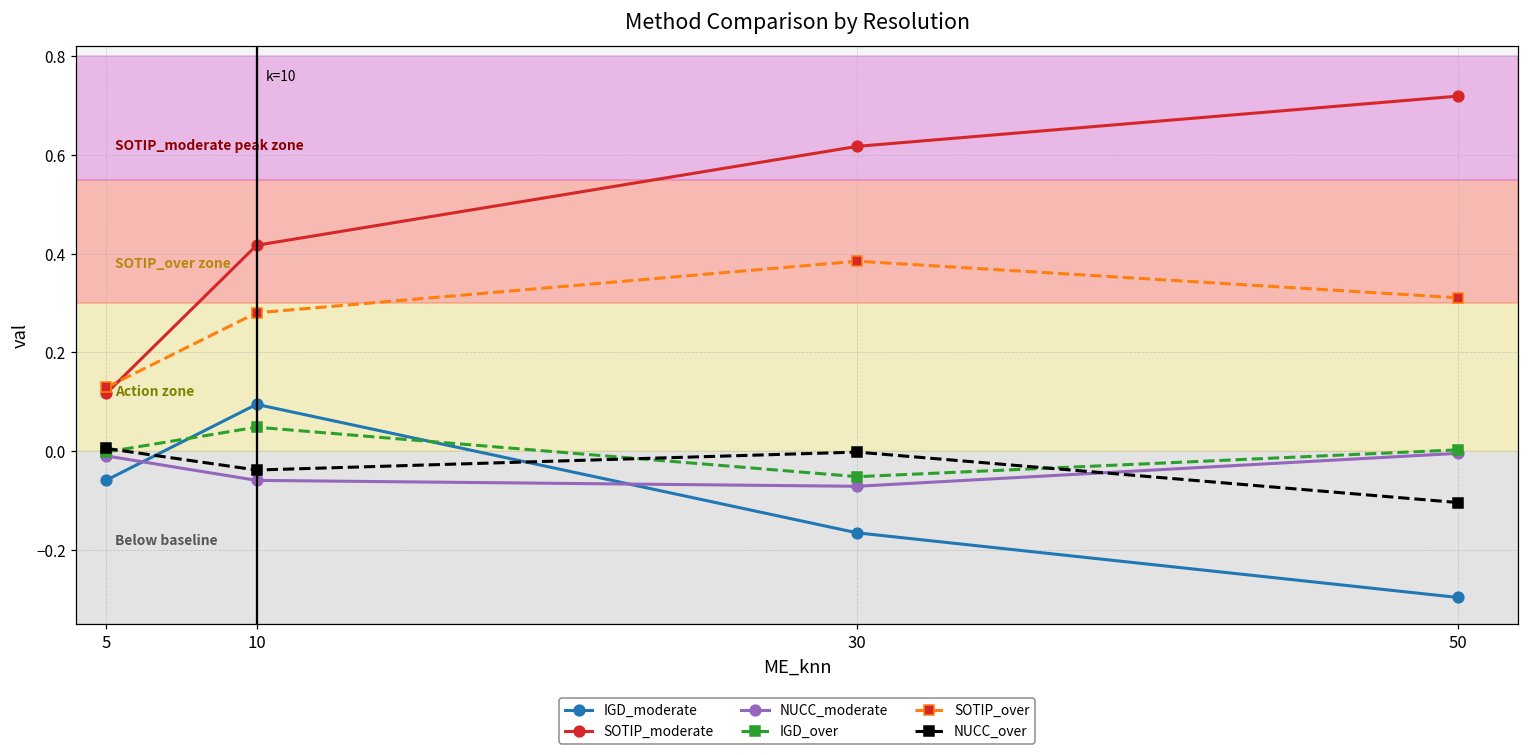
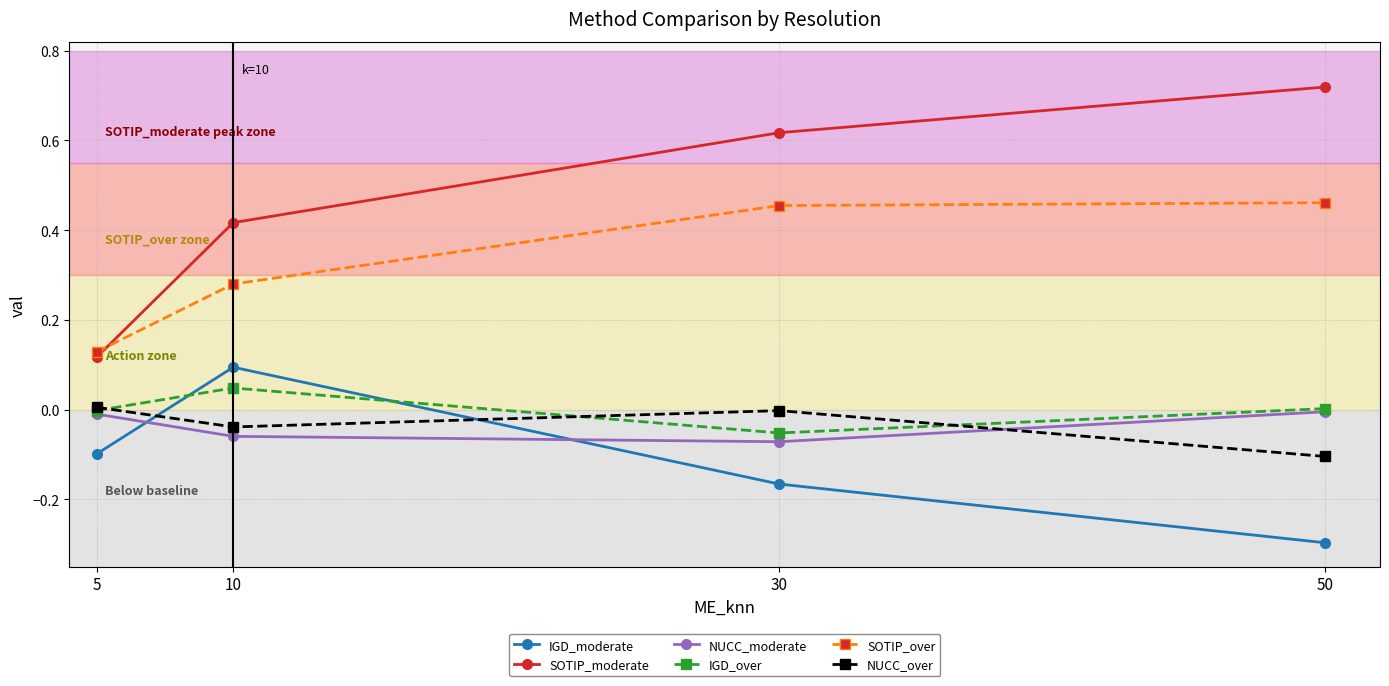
  {
    "IGD_moderate": {
-     "5": -0.06,
+     "5": -0.10,
      "10": 0.09,
      "30": -0.17,
      "50": -0.30
    },
    "SOTIP_moderate": {
      "5": 0.12,
      "10": 0.42,
      "30": 0.62,
      "50": 0.72
    },
    "NUCC_moderate": {
      "5": -0.01,
      "10": -0.06,
      "30": -0.07,
      "50": 0.00
    },
    "IGD_over": {
      "5": 0.00,
      "10": 0.05,
      "30": -0.05,
      "50": 0.00
    },
    "SOTIP_over": {
      "5": 0.13,
      "10": 0.28,
-     "30": 0.38,
-     "50": 0.31
+     "30": 0.46,
+     "50": 0.46
    },
    "NUCC_over": {
      "5": 0.01,
      "10": -0.04,
      "30": 0.00,
      "50": -0.10
    }
  }
